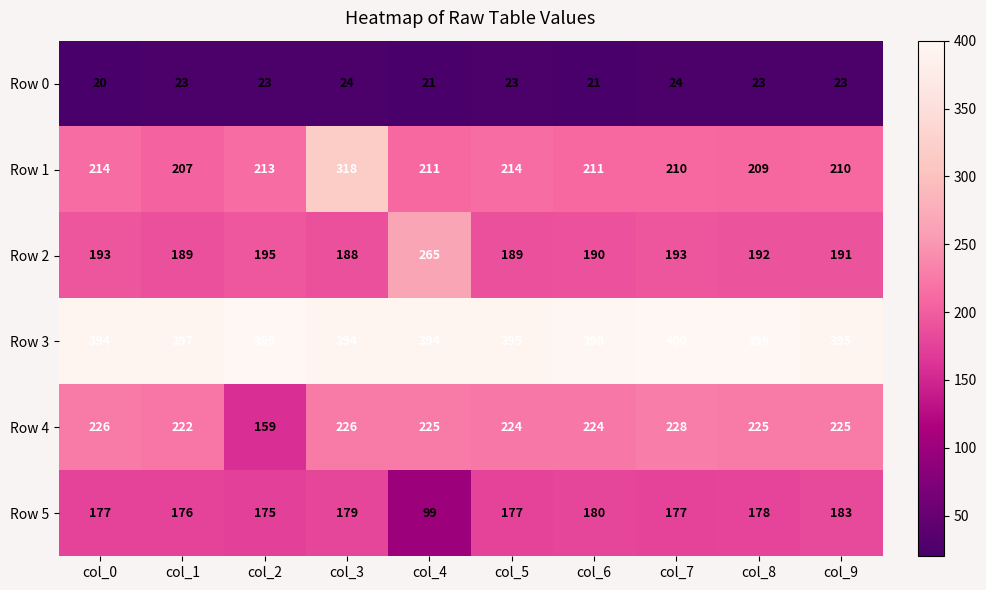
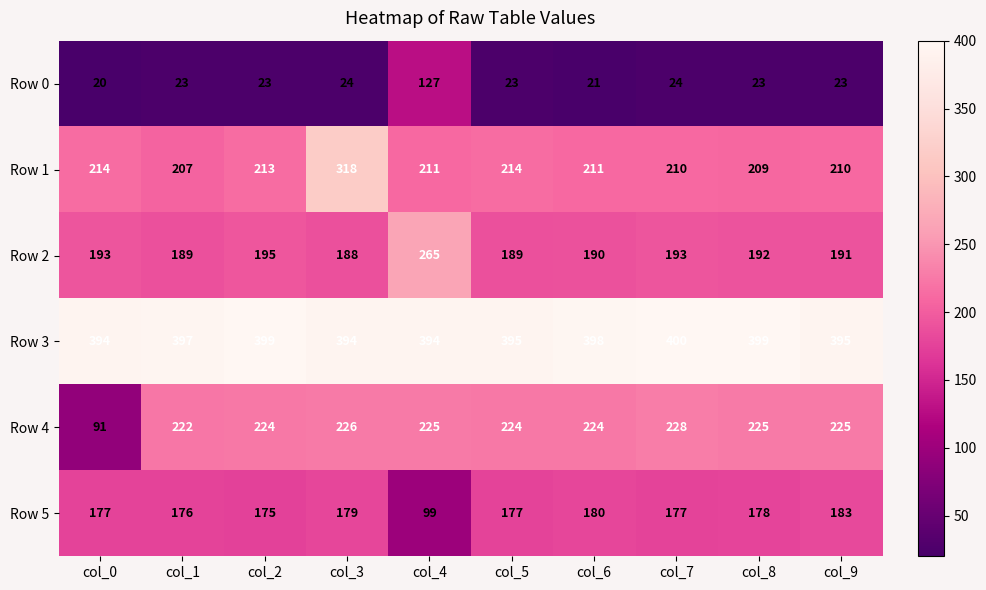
  {
    "Row 0": {
      "col_0": 20,
      "col_1": 23,
      "col_2": 23,
      "col_3": 24,
-     "col_4": 21,
+     "col_4": 127,
      "col_5": 23,
      "col_6": 21,
      "col_7": 24,
      "col_8": 23,
      "col_9": 23
    },
    "Row 1": {
      "col_0": 214,
      "col_1": 207,
      "col_2": 213,
      "col_3": 318,
      "col_4": 211,
      "col_5": 214,
      "col_6": 211,
      "col_7": 210,
      "col_8": 209,
      "col_9": 210
    },
    "Row 2": {
      "col_0": 193,
      "col_1": 189,
      "col_2": 195,
      "col_3": 188,
      "col_4": 265,
      "col_5": 189,
      "col_6": 190,
      "col_7": 193,
      "col_8": 192,
      "col_9": 191
    },
    "Row 4": {
-     "col_0": 226,
+     "col_0": 91,
      "col_1": 222,
-     "col_2": 159,
+     "col_2": 224,
      "col_3": 226,
      "col_4": 225,
      "col_5": 224,
      "col_6": 224,
      "col_7": 228,
      "col_8": 225,
      "col_9": 225
    },
    "Row 5": {
      "col_0": 177,
      "col_1": 176,
      "col_2": 175,
      "col_3": 179,
      "col_4": 99,
      "col_5": 177,
      "col_6": 180,
      "col_7": 177,
      "col_8": 178,
      "col_9": 183
    }
  }
